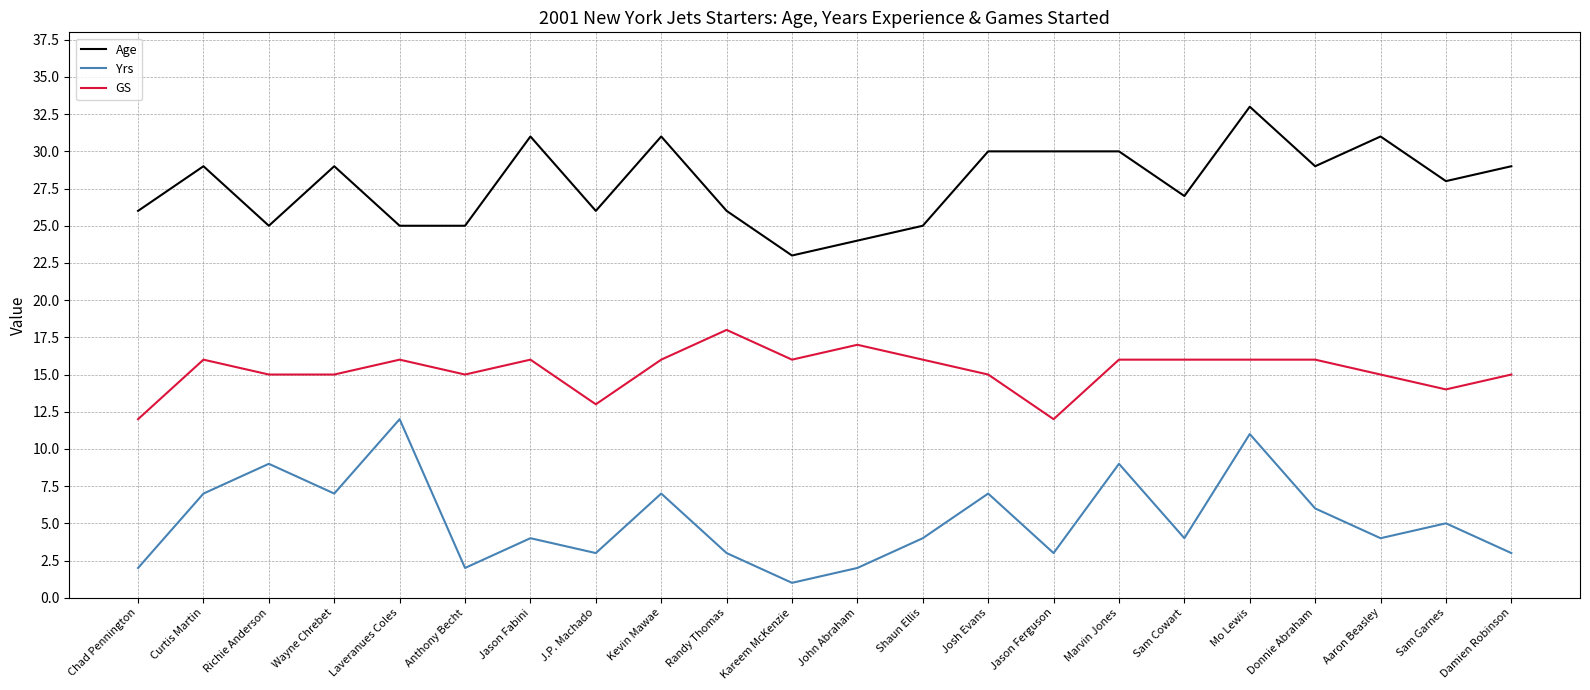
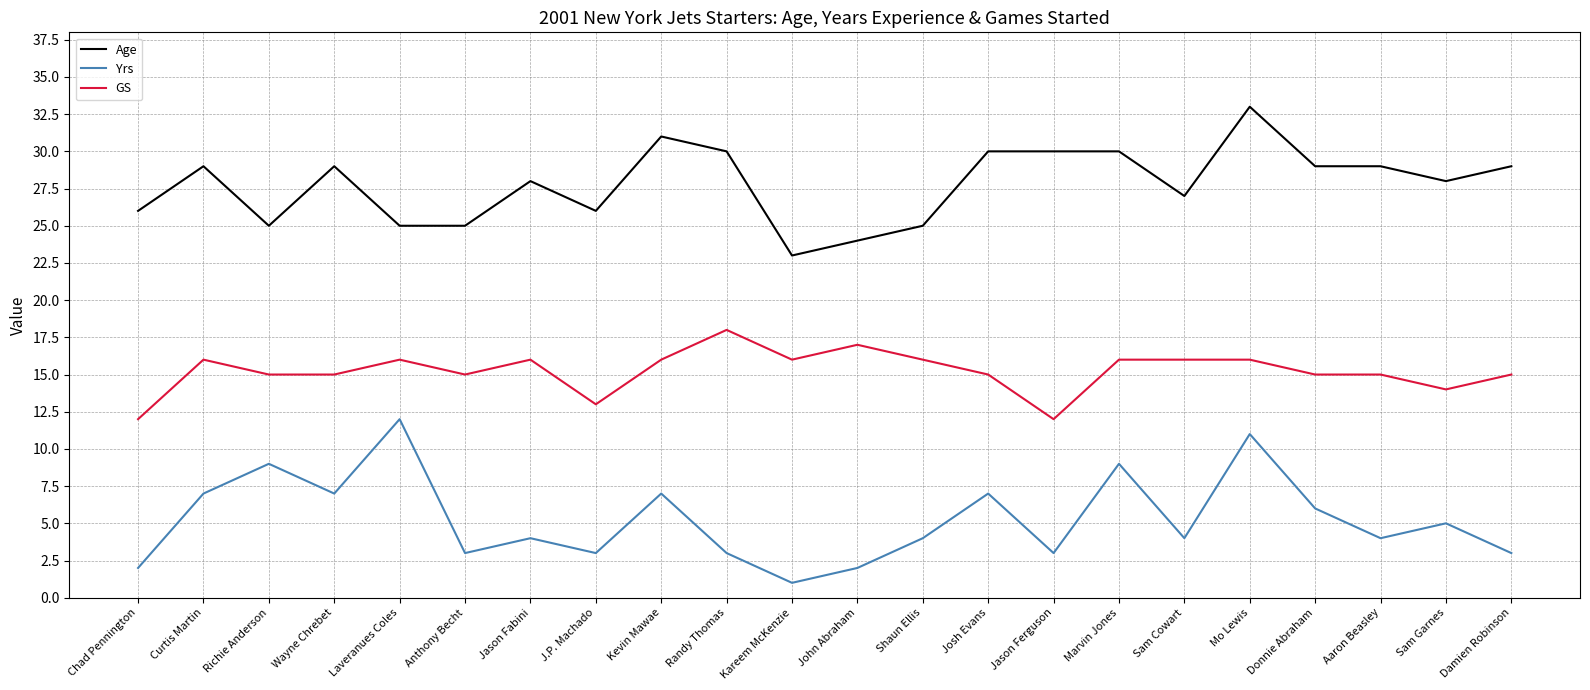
  {
    "Age": {
      "Chad Pennington": 26,
      "Curtis Martin": 29,
      "Richie Anderson": 25,
      "Wayne Chrebet": 29,
      "Laveranues Coles": 25,
      "Anthony Becht": 25,
-     "Jason Fabini": 31,
+     "Jason Fabini": 28,
      "J.P. Machado": 26,
      "Kevin Mawae": 31,
-     "Randy Thomas": 26,
+     "Randy Thomas": 30,
      "Kareem McKenzie": 23,
      "John Abraham": 24,
      "Shaun Ellis": 25,
      "Josh Evans": 30,
      "Jason Ferguson": 30,
      "Marvin Jones": 30,
      "Sam Cowart": 27,
      "Mo Lewis": 33,
      "Donnie Abraham": 29,
-     "Aaron Beasley": 31,
+     "Aaron Beasley": 29,
      "Sam Garnes": 28,
      "Damien Robinson": 29
    },
    "Yrs": {
      "Chad Pennington": 2,
      "Curtis Martin": 7,
      "Richie Anderson": 9,
      "Wayne Chrebet": 7,
      "Laveranues Coles": 12,
-     "Anthony Becht": 2,
+     "Anthony Becht": 3,
      "Jason Fabini": 4,
      "J.P. Machado": 3,
      "Kevin Mawae": 7,
      "Randy Thomas": 3,
      "Kareem McKenzie": 1,
      "John Abraham": 2,
      "Shaun Ellis": 4,
      "Josh Evans": 7,
      "Jason Ferguson": 3,
      "Marvin Jones": 9,
      "Sam Cowart": 4,
      "Mo Lewis": 11,
      "Donnie Abraham": 6,
      "Aaron Beasley": 4,
      "Sam Garnes": 5,
      "Damien Robinson": 3
    },
    "GS": {
      "Chad Pennington": 12,
      "Curtis Martin": 16,
      "Richie Anderson": 15,
      "Wayne Chrebet": 15,
      "Laveranues Coles": 16,
      "Anthony Becht": 15,
      "Jason Fabini": 16,
      "J.P. Machado": 13,
      "Kevin Mawae": 16,
      "Randy Thomas": 18,
      "Kareem McKenzie": 16,
      "John Abraham": 17,
      "Shaun Ellis": 16,
      "Josh Evans": 15,
      "Jason Ferguson": 12,
      "Marvin Jones": 16,
      "Sam Cowart": 16,
      "Mo Lewis": 16,
-     "Donnie Abraham": 16,
+     "Donnie Abraham": 15,
      "Aaron Beasley": 15,
      "Sam Garnes": 14,
      "Damien Robinson": 15
    }
  }
